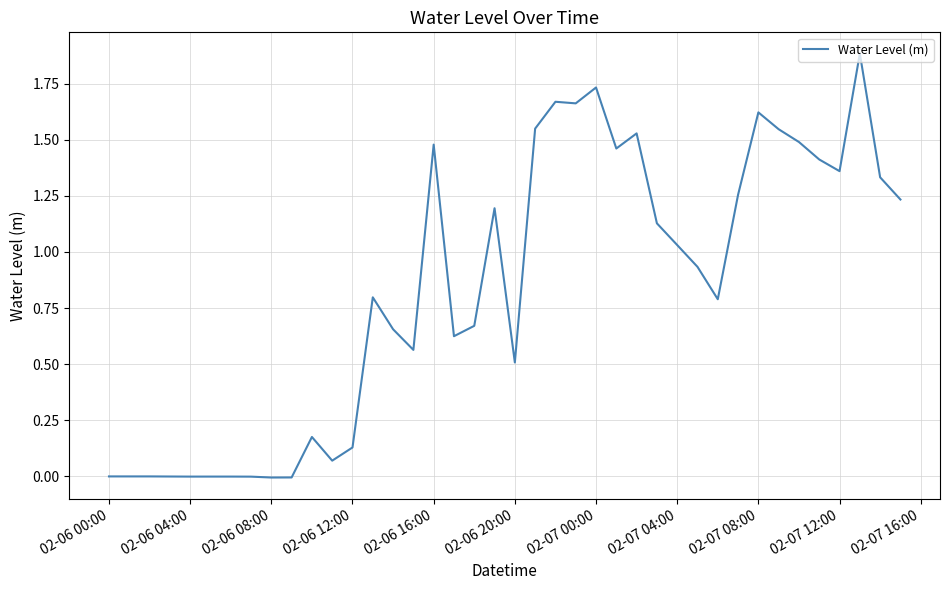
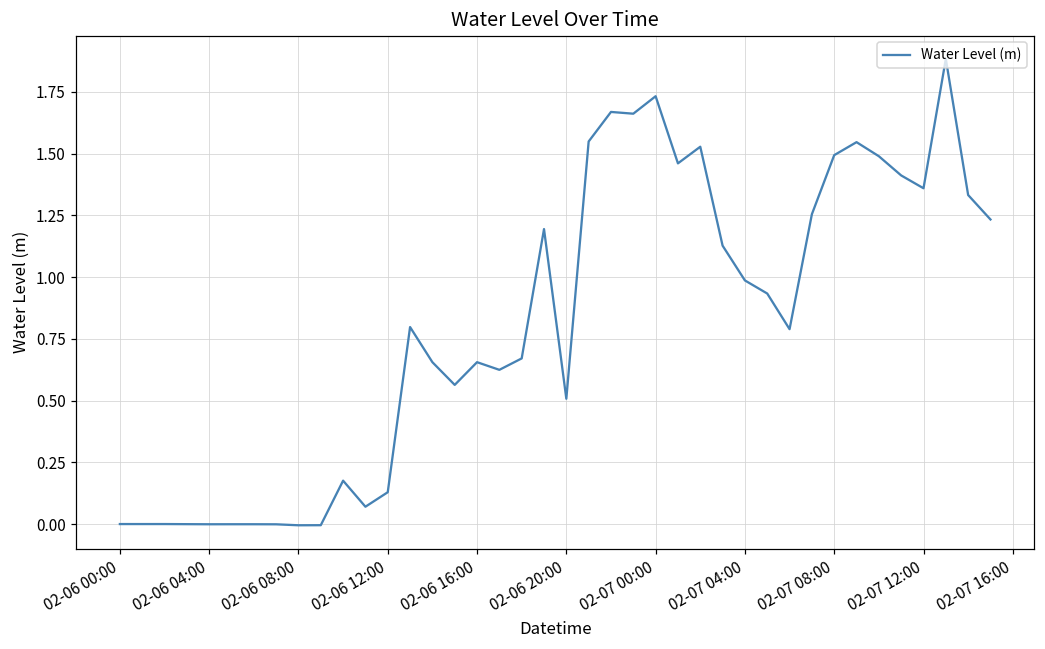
  {
    "02-06 00:00": 0.00,
    "02-06 04:00": 0.00,
    "02-06 08:00": 0.00,
    "02-06 12:00": 0.13,
-   "02-06 16:00": 1.48,
+   "02-06 16:00": 0.66,
    "02-06 20:00": 0.51,
    "02-07 00:00": 1.73,
-   "02-07 04:00": 1.03,
-   "02-07 08:00": 1.62,
+   "02-07 04:00": 0.99,
+   "02-07 08:00": 1.49,
    "02-07 12:00": 1.36
  }
